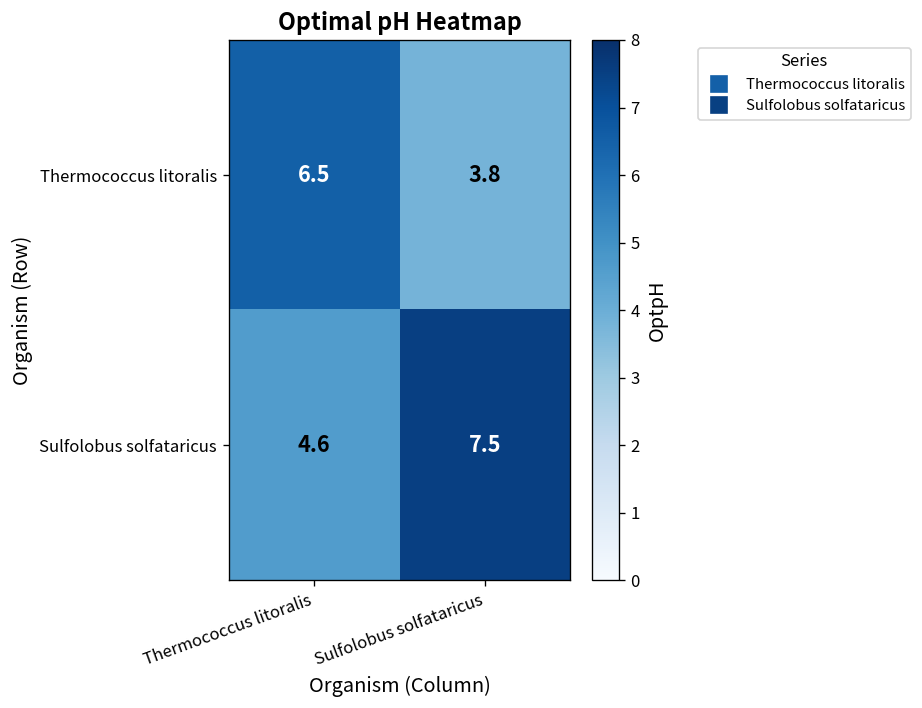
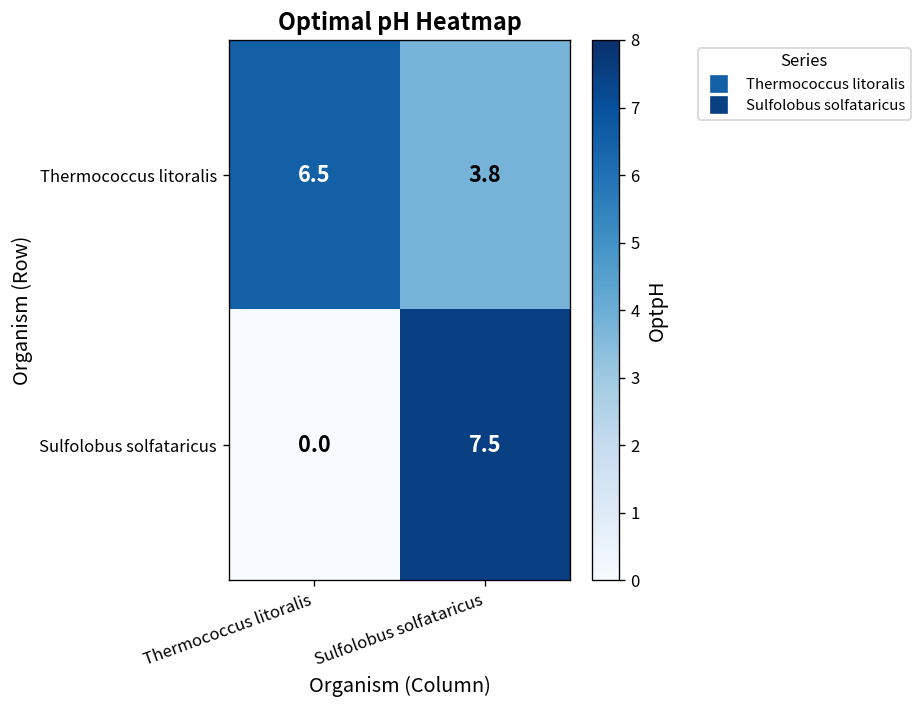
  {
    "Thermococcus litoralis": {
      "Thermococcus litoralis": 6.5,
      "Sulfolobus solfataricus": 3.8
    },
    "Sulfolobus solfataricus": {
-     "Thermococcus litoralis": 4.6,
+     "Thermococcus litoralis": 0.0,
      "Sulfolobus solfataricus": 7.5
    }
  }
